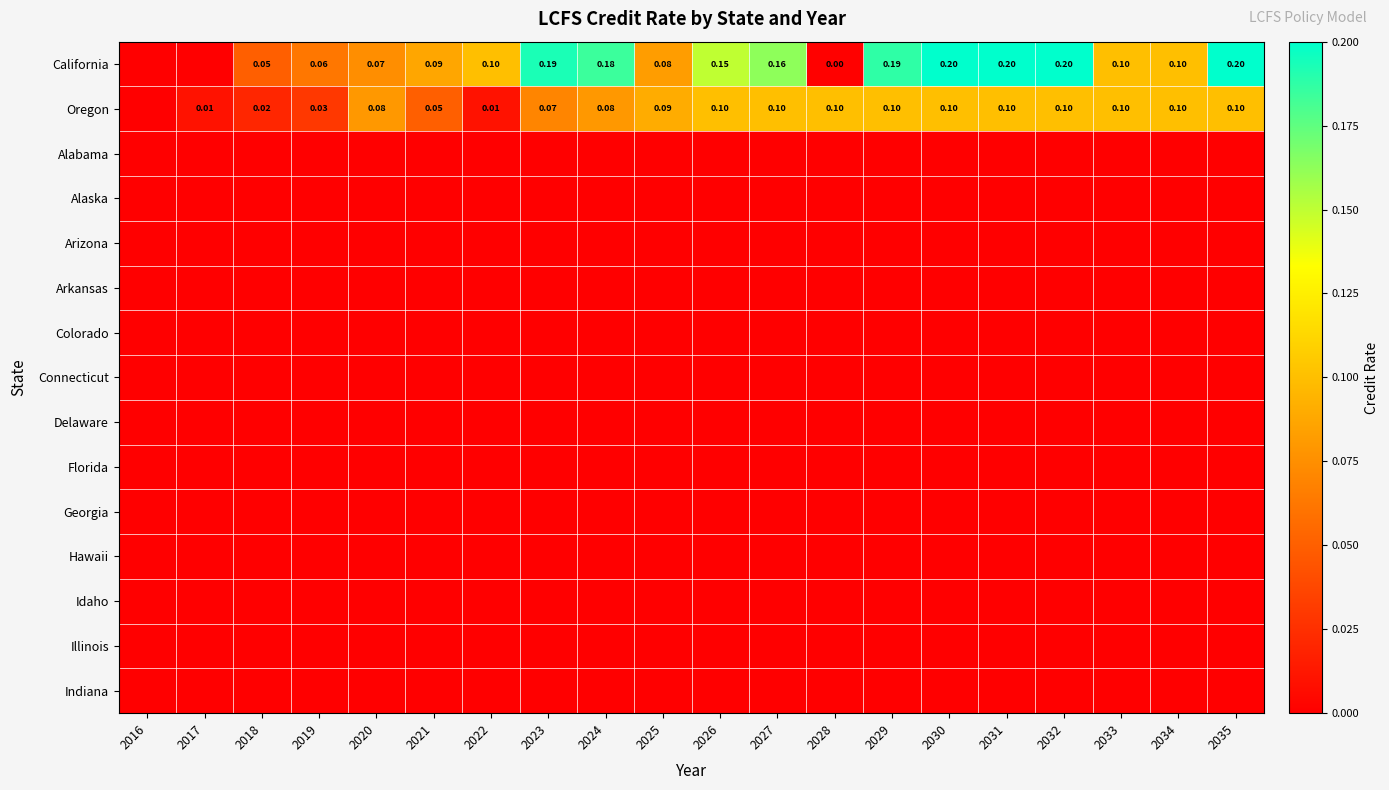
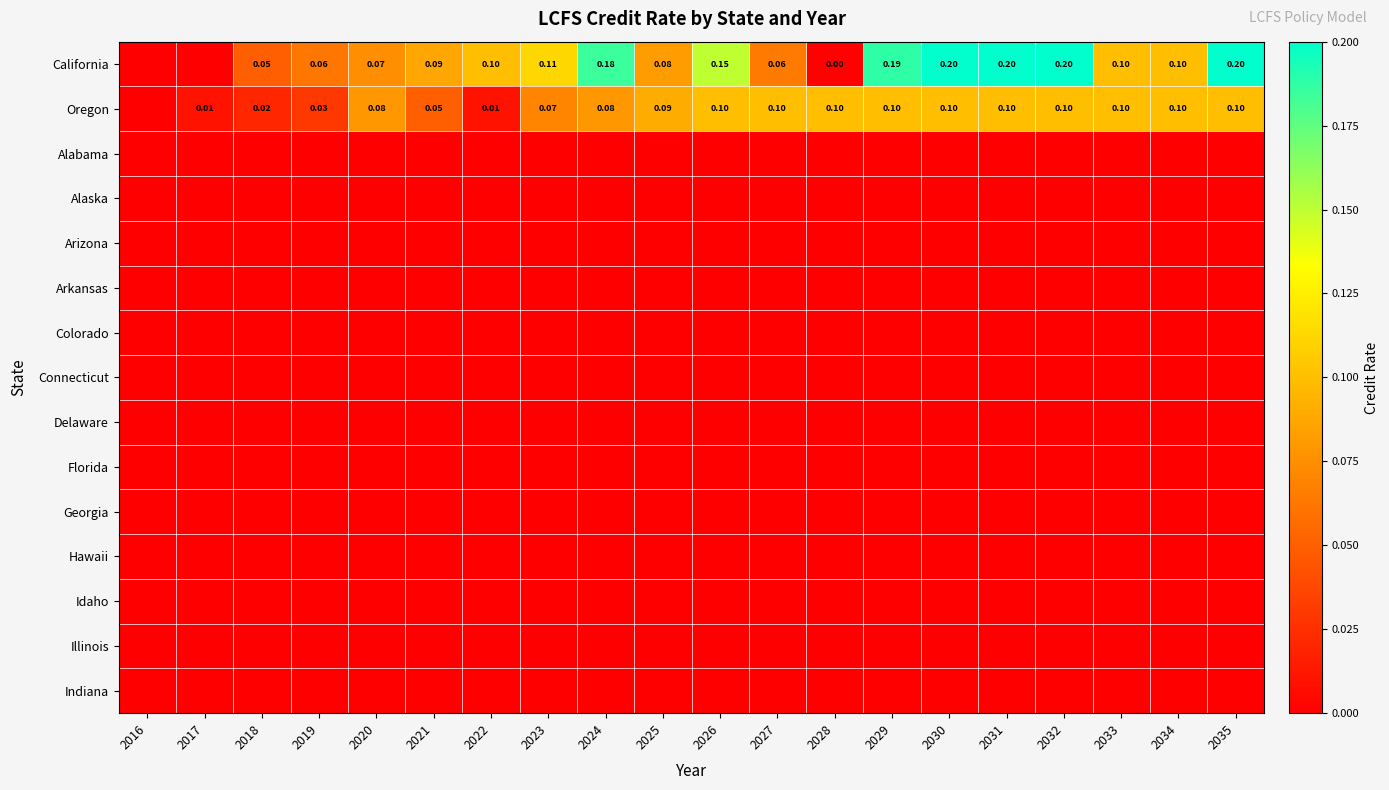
  {
    "California": {
      "2018": 0.05,
      "2019": 0.06,
      "2020": 0.07,
      "2021": 0.09,
      "2022": 0.10,
-     "2023": 0.19,
+     "2023": 0.11,
      "2024": 0.18,
      "2025": 0.08,
      "2026": 0.15,
-     "2027": 0.16,
+     "2027": 0.06,
      "2028": 0.00,
      "2029": 0.19,
      "2030": 0.20,
      "2031": 0.20,
      "2032": 0.20,
      "2033": 0.10,
      "2034": 0.10,
      "2035": 0.20
    },
    "Oregon": {
      "2017": 0.01,
      "2018": 0.02,
      "2019": 0.03,
      "2020": 0.08,
      "2021": 0.05,
      "2022": 0.01,
      "2023": 0.07,
      "2024": 0.08,
      "2025": 0.09,
      "2026": 0.10,
      "2027": 0.10,
      "2028": 0.10,
      "2029": 0.10,
      "2030": 0.10,
      "2031": 0.10,
      "2032": 0.10,
      "2033": 0.10,
      "2034": 0.10,
      "2035": 0.10
    }
  }
